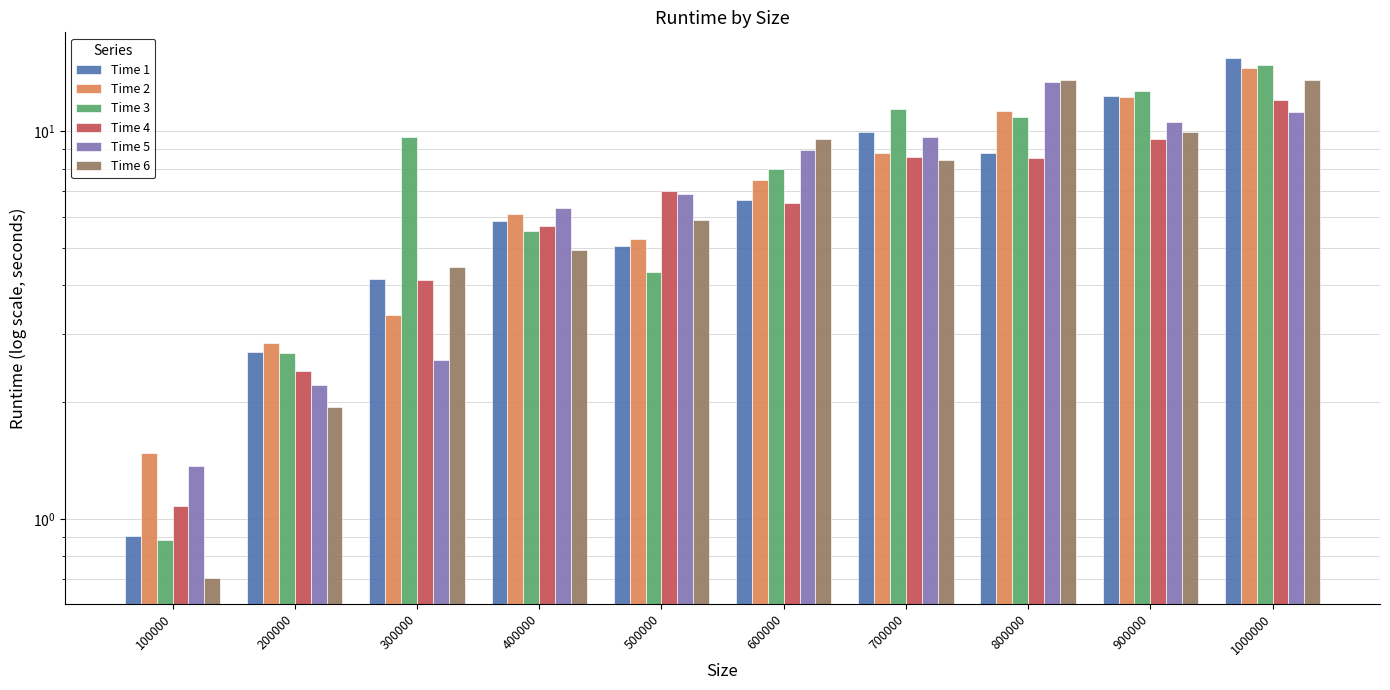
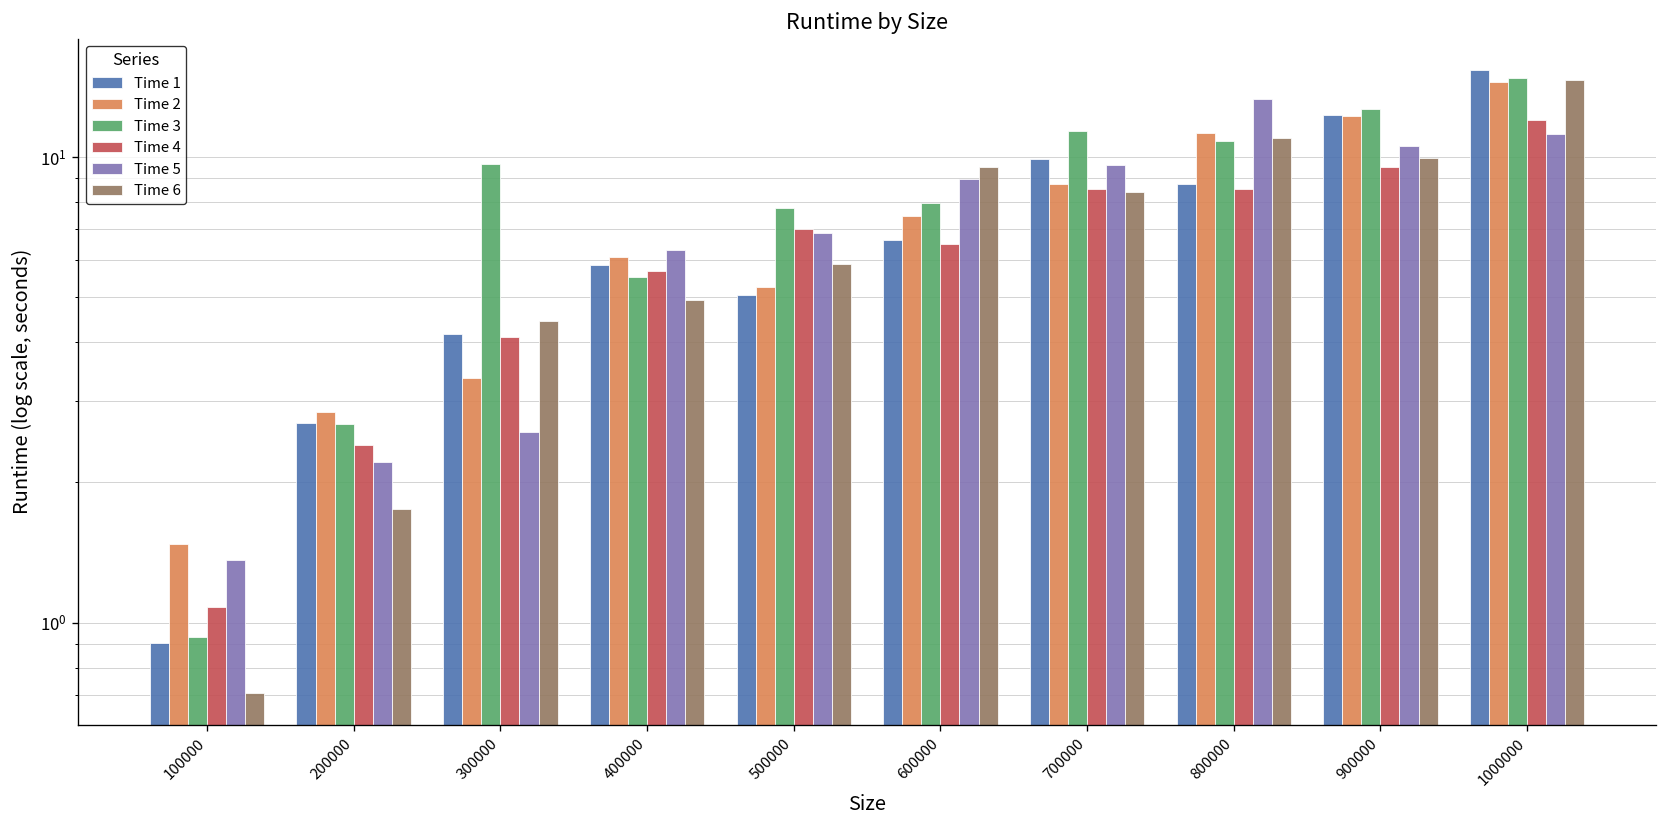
  {
    "Time 3": {
-     "100000": 0.88,
+     "100000": 0.93,
      "200000": 2.7,
      "300000": 9.7,
      "400000": 5.5,
-     "500000": 4.3,
+     "500000": 7.8,
      "600000": 8.0,
      "700000": 11.4,
      "800000": 10.9,
      "900000": 12.7,
      "1000000": 14.8
    },
    "Time 6": {
      "100000": 0.7,
-     "200000": 1.9,
+     "200000": 1.8,
      "300000": 4.4,
      "400000": 4.9,
      "500000": 5.9,
      "600000": 9.5,
      "700000": 8.4,
-     "800000": 13.5,
+     "800000": 11.0,
      "900000": 10.0,
-     "1000000": 13.5
+     "1000000": 14.7
    }
  }
